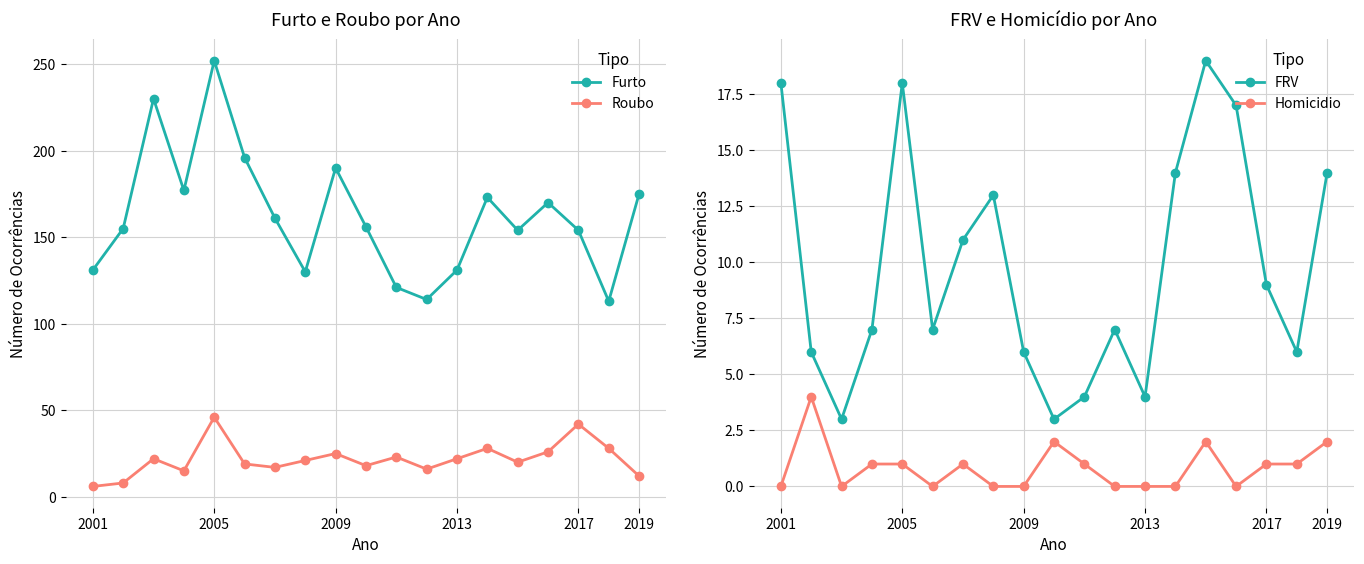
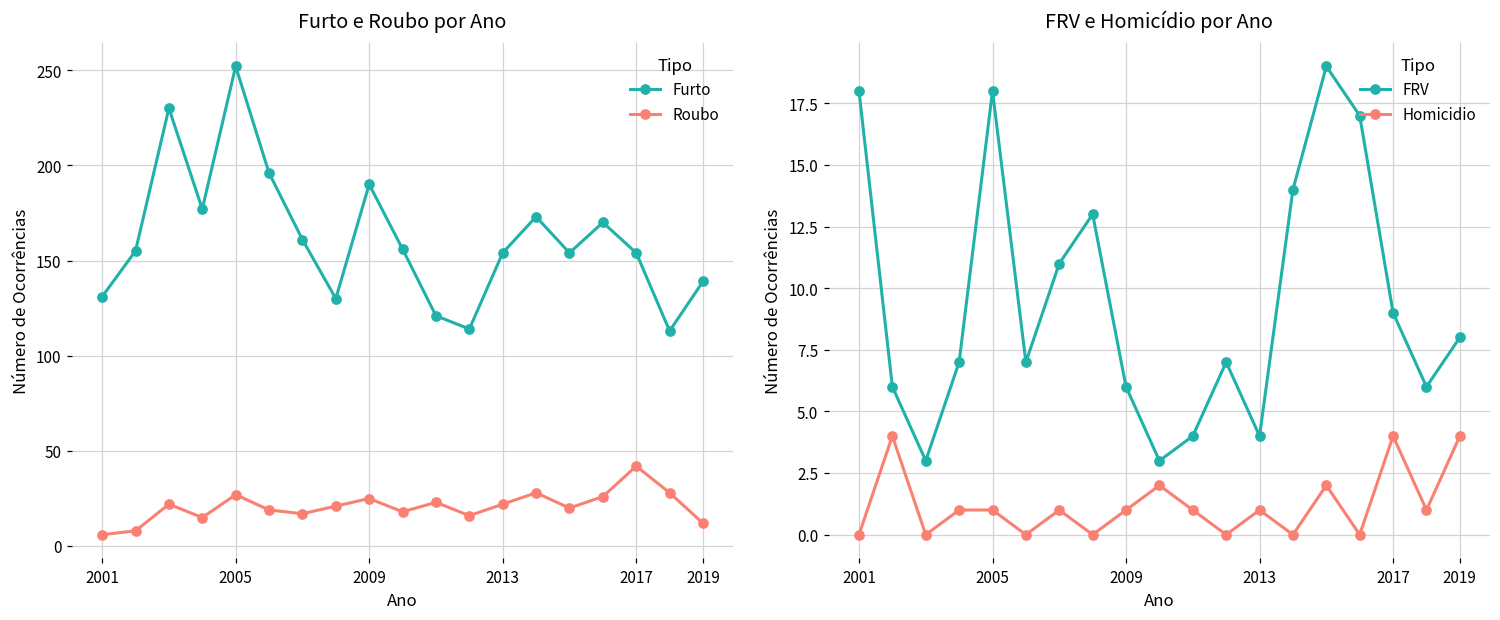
  {
    "Furto e Roubo por Ano": {
      "Furto": {
        "2001": 131,
        "2005": 252,
        "2009": 190,
-       "2013": 131,
+       "2013": 154,
        "2017": 154,
-       "2019": 175
+       "2019": 139
      },
      "Roubo": {
        "2001": 6,
-       "2005": 46,
+       "2005": 27,
        "2009": 25,
        "2013": 22,
        "2017": 42,
        "2019": 12
      }
    },
    "FRV e Homicídio por Ano": {
      "FRV": {
        "2001": 18,
        "2005": 18,
        "2009": 6,
        "2013": 4,
        "2017": 9,
-       "2019": 14
+       "2019": 8
      },
      "Homicidio": {
        "2001": 0,
        "2005": 1,
-       "2009": 0,
-       "2013": 0,
-       "2017": 1,
-       "2019": 2
+       "2009": 1,
+       "2013": 1,
+       "2017": 4,
+       "2019": 4
      }
    }
  }
